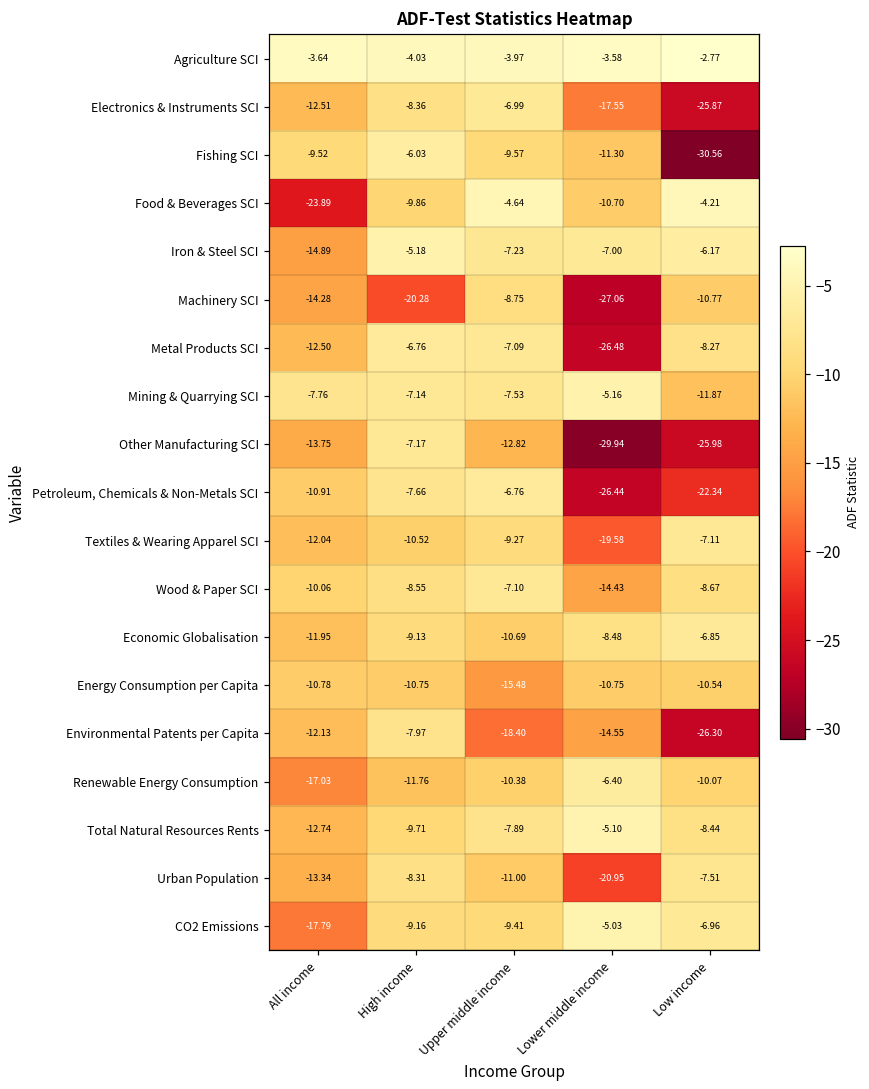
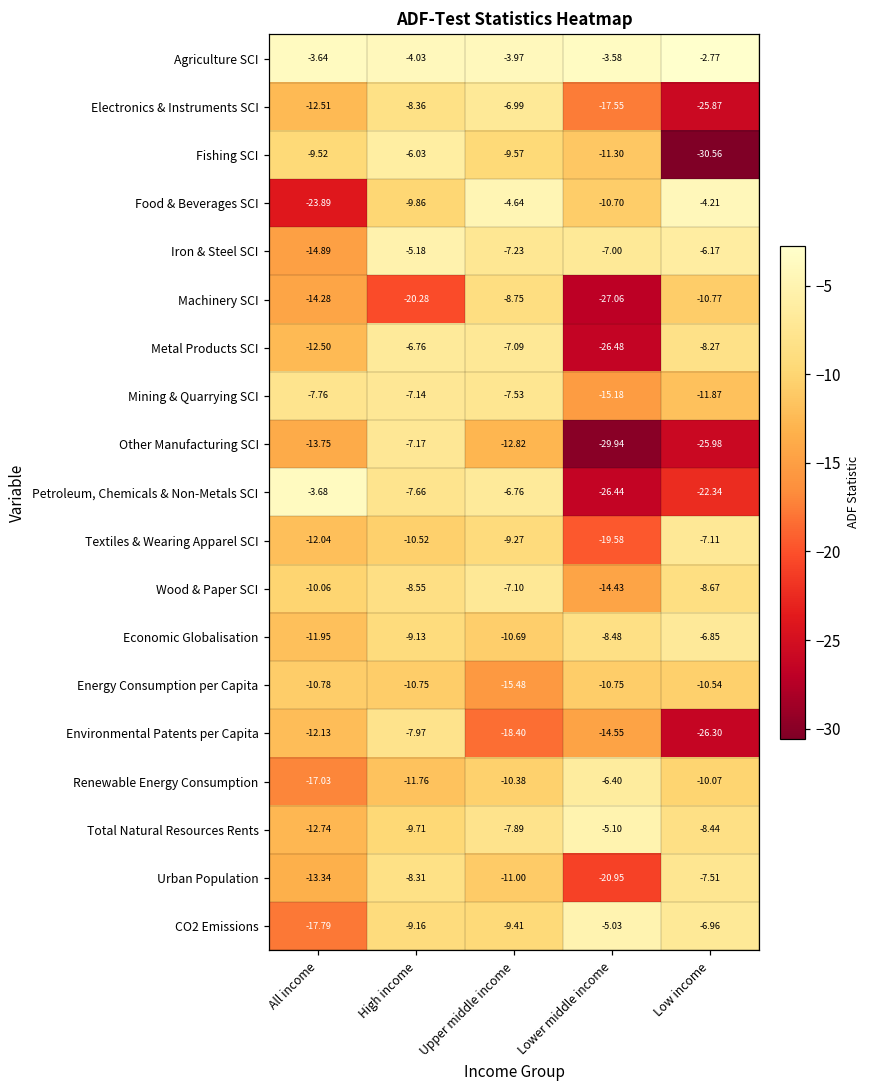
  {
    "Agriculture SCI": {
      "All income": -3.64,
      "High income": -4.03,
      "Upper middle income": -3.97,
      "Lower middle income": -3.58,
      "Low income": -2.77
    },
    "Electronics & Instruments SCI": {
      "All income": -12.51,
      "High income": -8.36,
      "Upper middle income": -6.99,
      "Lower middle income": -17.55,
      "Low income": -25.87
    },
    "Fishing SCI": {
      "All income": -9.52,
      "High income": -6.03,
      "Upper middle income": -9.57,
      "Lower middle income": -11.30,
      "Low income": -30.56
    },
    "Food & Beverages SCI": {
      "All income": -23.89,
      "High income": -9.86,
      "Upper middle income": -4.64,
      "Lower middle income": -10.70,
      "Low income": -4.21
    },
    "Iron & Steel SCI": {
      "All income": -14.89,
      "High income": -5.18,
      "Upper middle income": -7.23,
      "Lower middle income": -7.00,
      "Low income": -6.17
    },
    "Machinery SCI": {
      "All income": -14.28,
      "High income": -20.28,
      "Upper middle income": -8.75,
      "Lower middle income": -27.06,
      "Low income": -10.77
    },
    "Metal Products SCI": {
      "All income": -12.50,
      "High income": -6.76,
      "Upper middle income": -7.09,
      "Lower middle income": -26.48,
      "Low income": -8.27
    },
    "Mining & Quarrying SCI": {
      "All income": -7.76,
      "High income": -7.14,
      "Upper middle income": -7.53,
-     "Lower middle income": -5.16,
+     "Lower middle income": -15.18,
      "Low income": -11.87
    },
    "Other Manufacturing SCI": {
      "All income": -13.75,
      "High income": -7.17,
      "Upper middle income": -12.82,
      "Lower middle income": -29.94,
      "Low income": -25.98
    },
    "Petroleum, Chemicals & Non-Metals SCI": {
-     "All income": -10.91,
+     "All income": -3.68,
      "High income": -7.66,
      "Upper middle income": -6.76,
      "Lower middle income": -26.44,
      "Low income": -22.34
    },
    "Textiles & Wearing Apparel SCI": {
      "All income": -12.04,
      "High income": -10.52,
      "Upper middle income": -9.27,
      "Lower middle income": -19.58,
      "Low income": -7.11
    },
    "Wood & Paper SCI": {
      "All income": -10.06,
      "High income": -8.55,
      "Upper middle income": -7.10,
      "Lower middle income": -14.43,
      "Low income": -8.67
    },
    "Economic Globalisation": {
      "All income": -11.95,
      "High income": -9.13,
      "Upper middle income": -10.69,
      "Lower middle income": -8.48,
      "Low income": -6.85
    },
    "Energy Consumption per Capita": {
      "All income": -10.78,
      "High income": -10.75,
      "Upper middle income": -15.48,
      "Lower middle income": -10.75,
      "Low income": -10.54
    },
    "Environmental Patents per Capita": {
      "All income": -12.13,
      "High income": -7.97,
      "Upper middle income": -18.40,
      "Lower middle income": -14.55,
      "Low income": -26.30
    },
    "Renewable Energy Consumption": {
      "All income": -17.03,
      "High income": -11.76,
      "Upper middle income": -10.38,
      "Lower middle income": -6.40,
      "Low income": -10.07
    },
    "Total Natural Resources Rents": {
      "All income": -12.74,
      "High income": -9.71,
      "Upper middle income": -7.89,
      "Lower middle income": -5.10,
      "Low income": -8.44
    },
    "Urban Population": {
      "All income": -13.34,
      "High income": -8.31,
      "Upper middle income": -11.00,
      "Lower middle income": -20.95,
      "Low income": -7.51
    },
    "CO2 Emissions": {
      "All income": -17.79,
      "High income": -9.16,
      "Upper middle income": -9.41,
      "Lower middle income": -5.03,
      "Low income": -6.96
    }
  }
